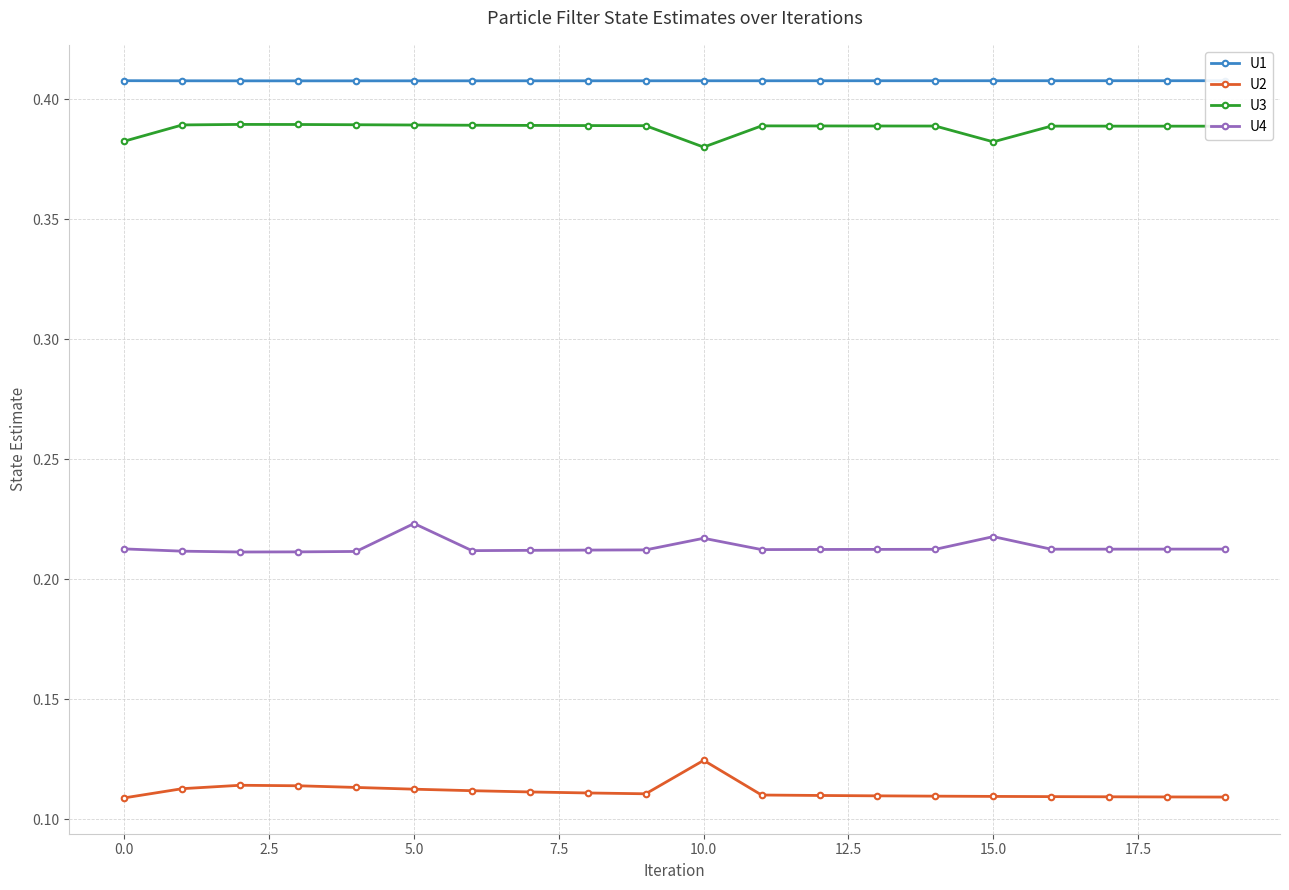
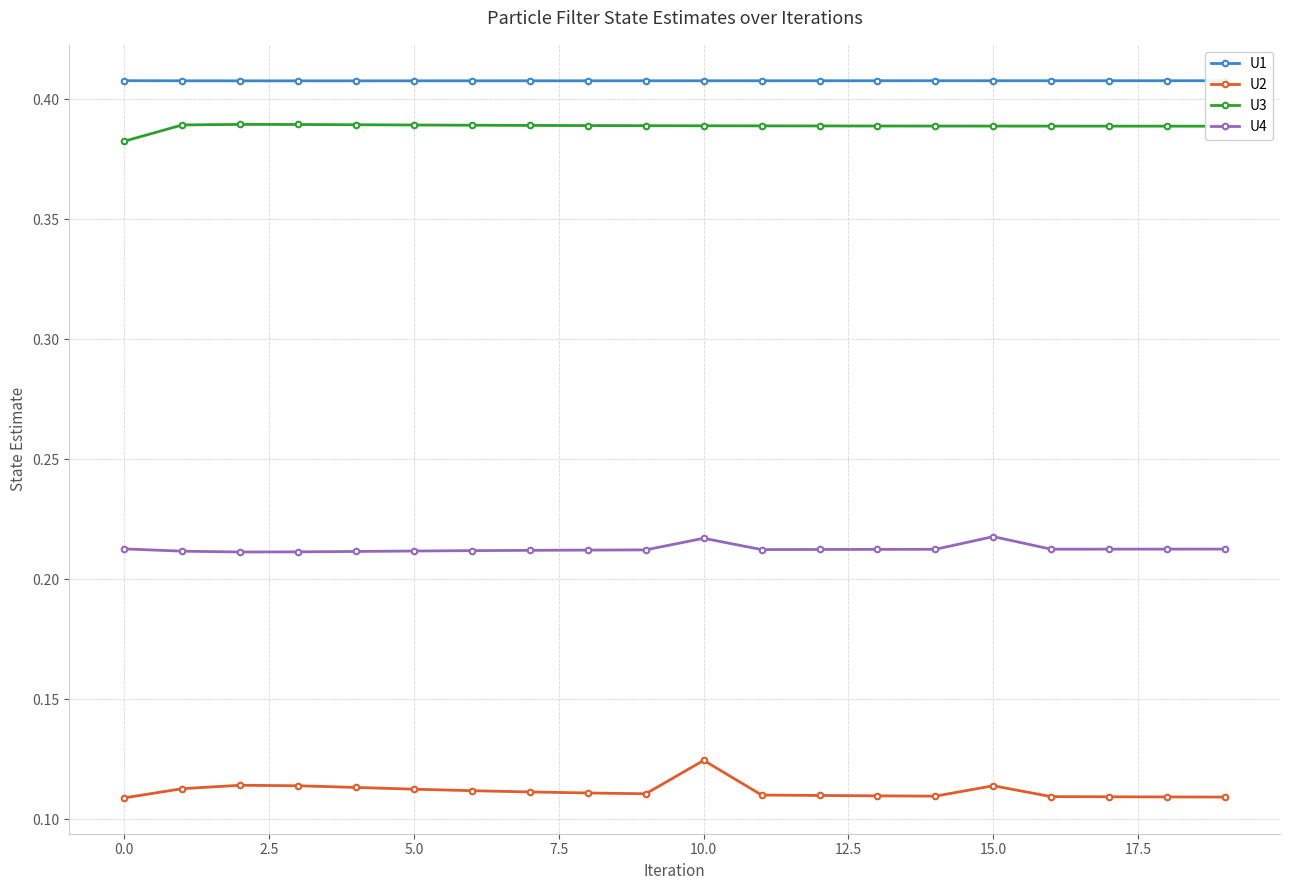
  {
    "U1": {
      "0.0": 0.408,
      "5.0": 0.408,
      "10.0": 0.408,
      "15.0": 0.408
    },
    "U2": {
      "0.0": 0.109,
      "5.0": 0.112,
      "10.0": 0.124,
-     "15.0": 0.109
+     "15.0": 0.114
    },
    "U3": {
      "0.0": 0.383,
      "5.0": 0.389,
-     "10.0": 0.380,
-     "15.0": 0.382
+     "10.0": 0.389,
+     "15.0": 0.389
    },
    "U4": {
      "0.0": 0.213,
-     "5.0": 0.223,
+     "5.0": 0.212,
      "10.0": 0.217,
      "15.0": 0.218
    }
  }
